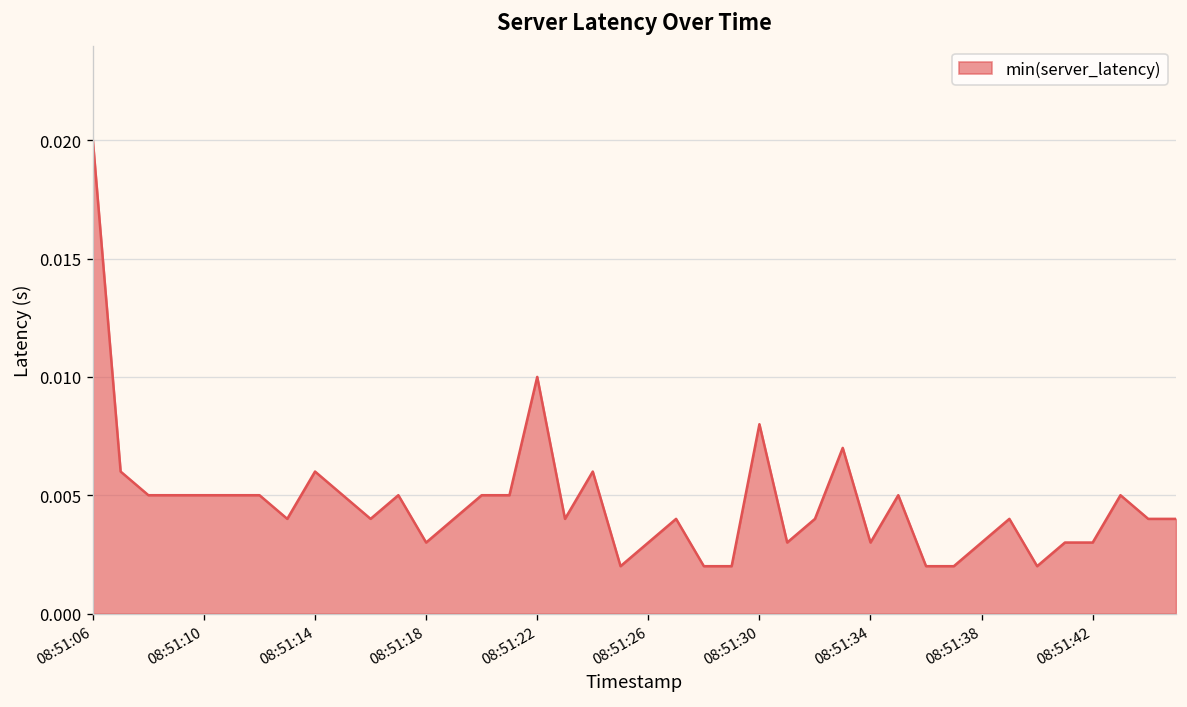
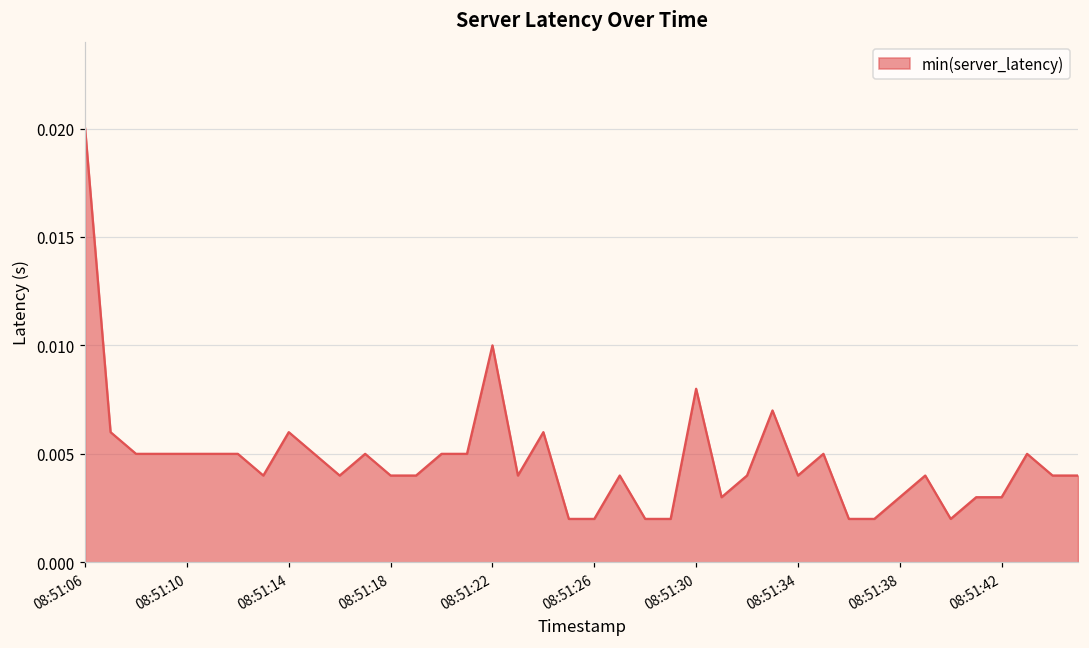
  {
    "08:51:06": 0.020,
    "08:51:10": 0.005,
    "08:51:14": 0.006,
-   "08:51:18": 0.003,
+   "08:51:18": 0.004,
    "08:51:22": 0.010,
-   "08:51:26": 0.003,
+   "08:51:26": 0.002,
    "08:51:30": 0.008,
-   "08:51:34": 0.003,
+   "08:51:34": 0.004,
    "08:51:38": 0.003,
    "08:51:42": 0.003
  }
